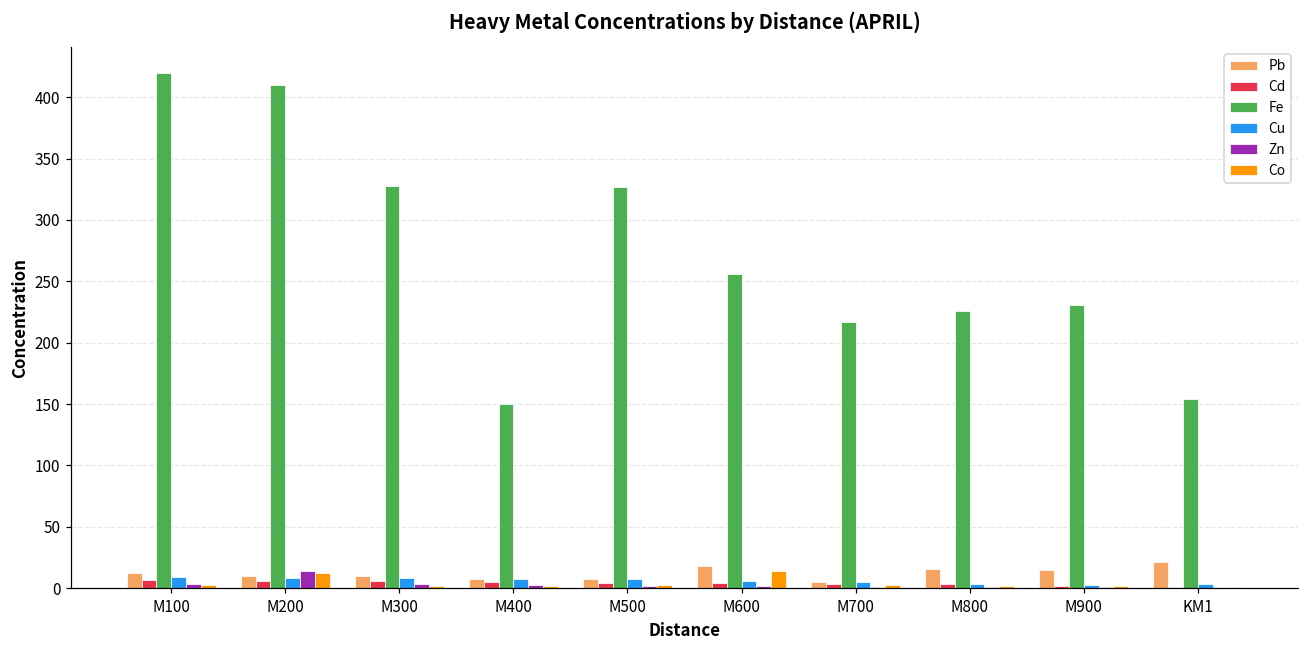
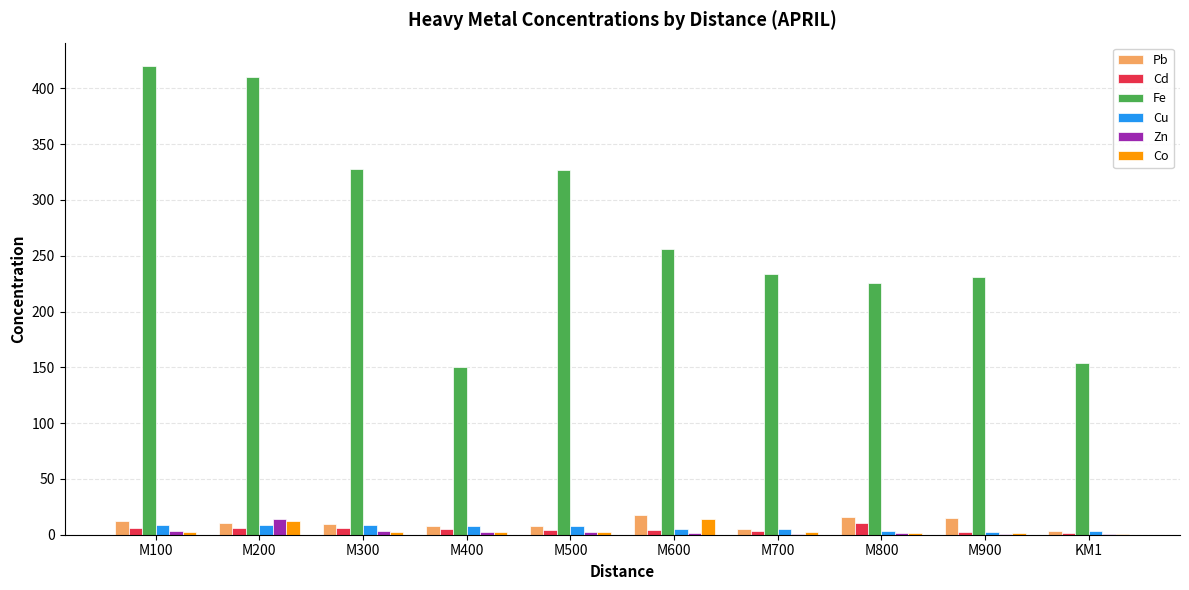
  {
    "Pb": {
      "M100": 13,
      "M200": 10,
      "M300": 10,
      "M400": 8,
      "M500": 8,
      "M600": 18,
      "M700": 5,
      "M800": 16,
      "M900": 15,
-     "KM1": 21
+     "KM1": 3
    },
    "Cd": {
      "M100": 6,
      "M200": 6,
      "M300": 6,
      "M400": 5,
      "M500": 5,
      "M600": 4,
      "M700": 3,
-     "M800": 4
+     "M800": 11
    },
    "Fe": {
      "M100": 420,
      "M200": 410,
      "M300": 328,
      "M400": 150,
      "M500": 327,
      "M600": 256,
-     "M700": 217,
+     "M700": 234,
      "M800": 226,
      "M900": 231,
      "KM1": 154
    },
    "Cu": {
      "M100": 9,
      "M200": 9,
      "M300": 9,
      "M400": 8,
      "M500": 8,
      "M600": 6,
      "M700": 5,
      "M800": 3,
      "M900": 3,
      "KM1": 4
    },
    "Zn": {
      "M100": 4,
      "M200": 14,
      "M300": 3,
      "M400": 3
    },
    "Co": {
      "M100": 3,
      "M200": 13,
      "M600": 14,
      "M700": 3
    }
  }
